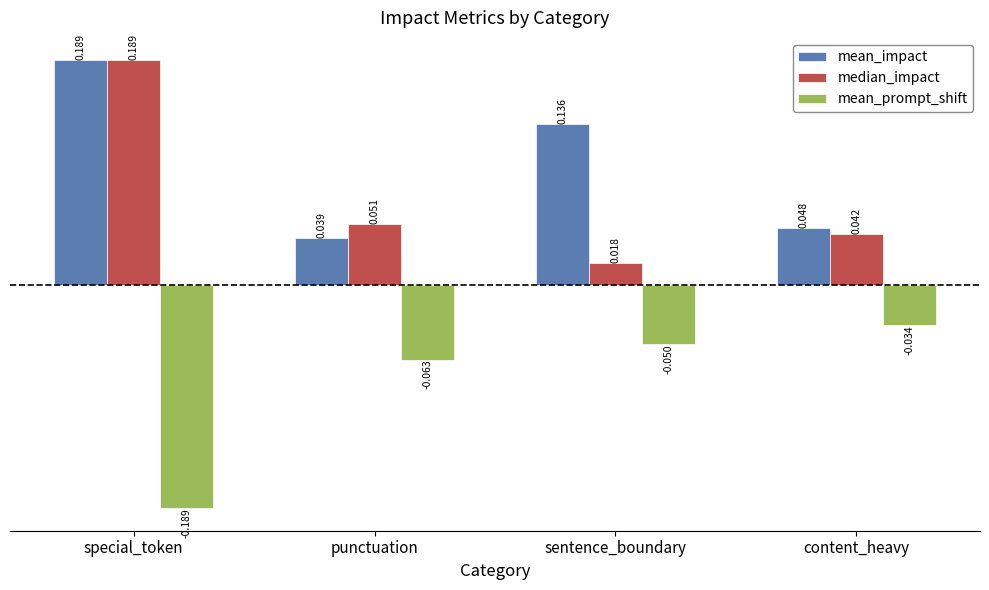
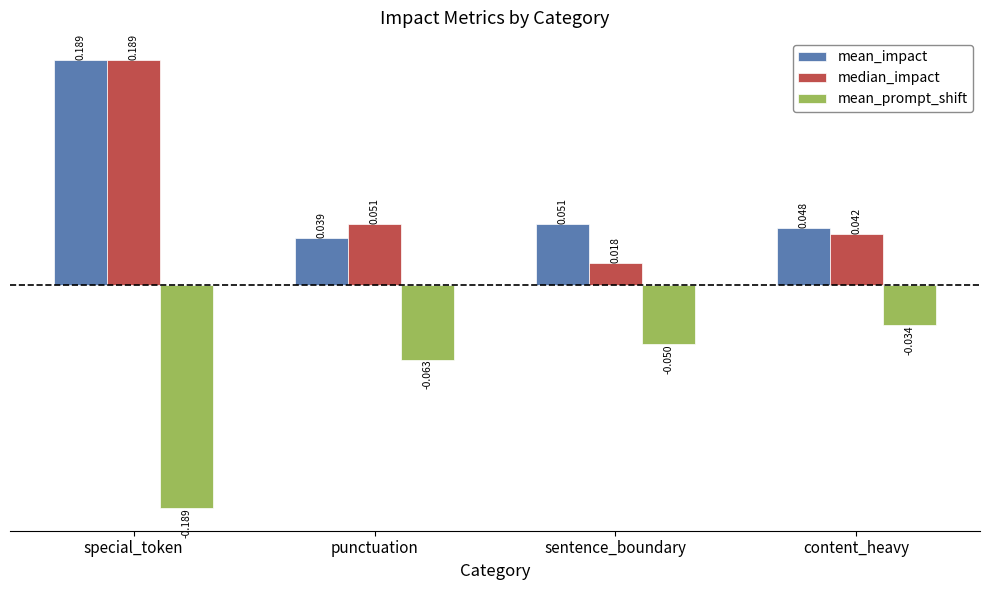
  {
    "mean_impact": {
      "special_token": 0.189,
      "punctuation": 0.039,
-     "sentence_boundary": 0.136,
+     "sentence_boundary": 0.051,
      "content_heavy": 0.048
    },
    "median_impact": {
      "special_token": 0.189,
      "punctuation": 0.051,
      "sentence_boundary": 0.018,
      "content_heavy": 0.042
    },
    "mean_prompt_shift": {
      "special_token": -0.189,
      "punctuation": -0.063,
      "sentence_boundary": -0.050,
      "content_heavy": -0.034
    }
  }
